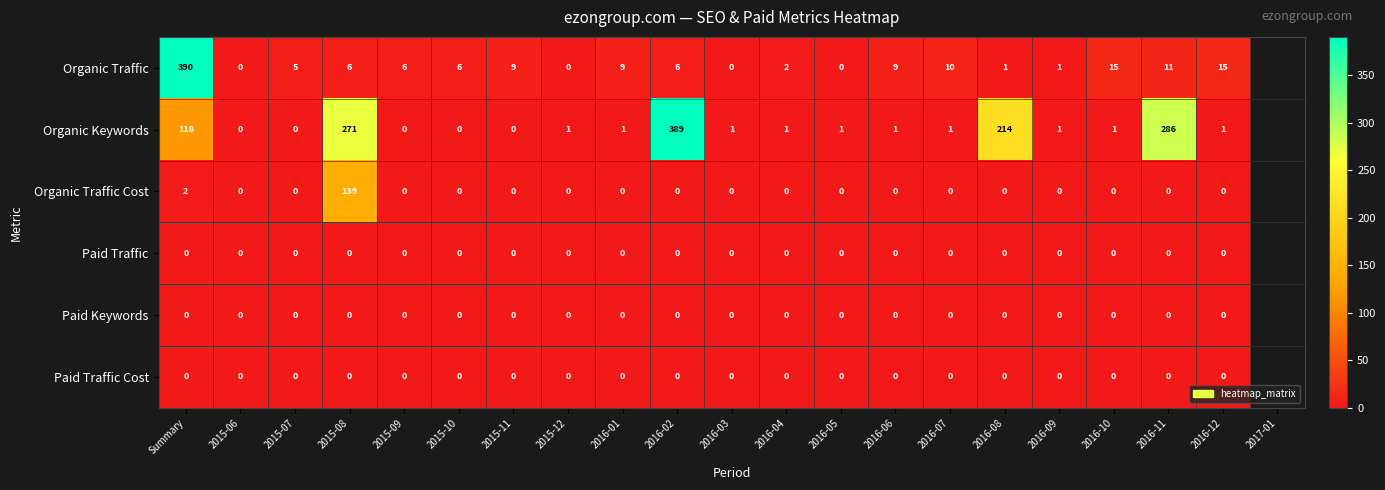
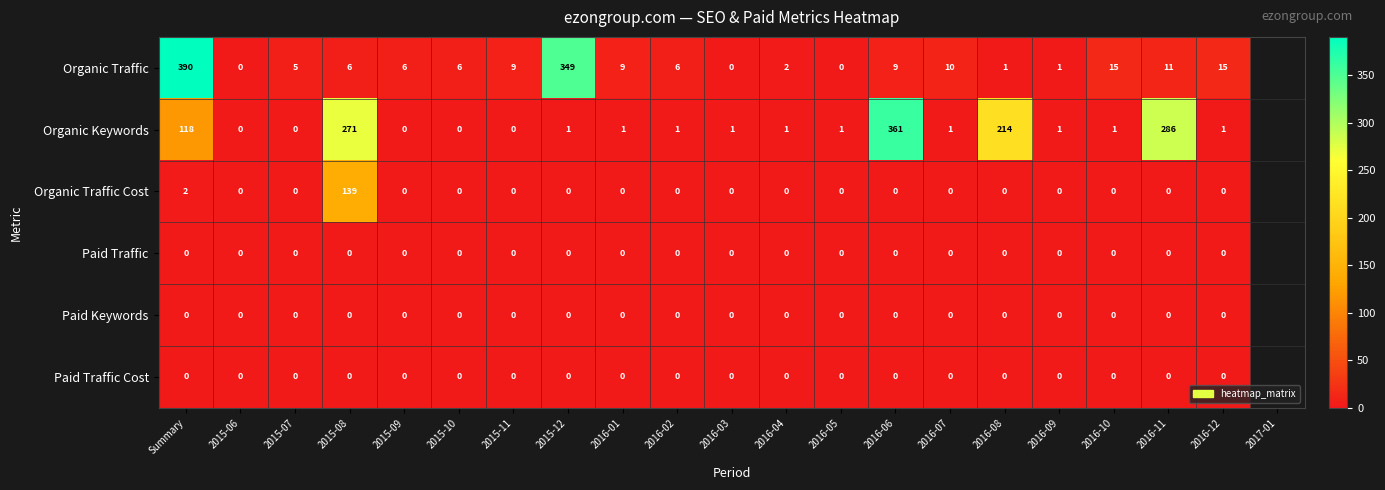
  {
    "Organic Traffic": {
      "Summary": 390,
      "2015-06": 0,
      "2015-07": 5,
      "2015-08": 6,
      "2015-09": 6,
      "2015-10": 6,
      "2015-11": 9,
-     "2015-12": 0,
+     "2015-12": 349,
      "2016-01": 9,
      "2016-02": 6,
      "2016-03": 0,
      "2016-04": 2,
      "2016-05": 0,
      "2016-06": 9,
      "2016-07": 10,
      "2016-08": 1,
      "2016-09": 1,
      "2016-10": 15,
      "2016-11": 11,
      "2016-12": 15
    },
    "Organic Keywords": {
      "Summary": 118,
      "2015-06": 0,
      "2015-07": 0,
      "2015-08": 271,
      "2015-09": 0,
      "2015-10": 0,
      "2015-11": 0,
      "2015-12": 1,
      "2016-01": 1,
-     "2016-02": 389,
+     "2016-02": 1,
      "2016-03": 1,
      "2016-04": 1,
      "2016-05": 1,
-     "2016-06": 1,
+     "2016-06": 361,
      "2016-07": 1,
      "2016-08": 214,
      "2016-09": 1,
      "2016-10": 1,
      "2016-11": 286,
      "2016-12": 1
    },
    "Organic Traffic Cost": {
      "Summary": 2,
      "2015-06": 0,
      "2015-07": 0,
      "2015-08": 139,
      "2015-09": 0,
      "2015-10": 0,
      "2015-11": 0,
      "2015-12": 0,
      "2016-01": 0,
      "2016-02": 0,
      "2016-03": 0,
      "2016-04": 0,
      "2016-05": 0,
      "2016-06": 0,
      "2016-07": 0,
      "2016-08": 0,
      "2016-09": 0,
      "2016-10": 0,
      "2016-11": 0,
      "2016-12": 0
    },
    "Paid Traffic": {
      "Summary": 0,
      "2015-06": 0,
      "2015-07": 0,
      "2015-08": 0,
      "2015-09": 0,
      "2015-10": 0,
      "2015-11": 0,
      "2015-12": 0,
      "2016-01": 0,
      "2016-02": 0,
      "2016-03": 0,
      "2016-04": 0,
      "2016-05": 0,
      "2016-06": 0,
      "2016-07": 0,
      "2016-08": 0,
      "2016-09": 0,
      "2016-10": 0,
      "2016-11": 0,
      "2016-12": 0
    },
    "Paid Keywords": {
      "Summary": 0,
      "2015-06": 0,
      "2015-07": 0,
      "2015-08": 0,
      "2015-09": 0,
      "2015-10": 0,
      "2015-11": 0,
      "2015-12": 0,
      "2016-01": 0,
      "2016-02": 0,
      "2016-03": 0,
      "2016-04": 0,
      "2016-05": 0,
      "2016-06": 0,
      "2016-07": 0,
      "2016-08": 0,
      "2016-09": 0,
      "2016-10": 0,
      "2016-11": 0,
      "2016-12": 0
    },
    "Paid Traffic Cost": {
      "Summary": 0,
      "2015-06": 0,
      "2015-07": 0,
      "2015-08": 0,
      "2015-09": 0,
      "2015-10": 0,
      "2015-11": 0,
      "2015-12": 0,
      "2016-01": 0,
      "2016-02": 0,
      "2016-03": 0,
      "2016-04": 0,
      "2016-05": 0,
      "2016-06": 0,
      "2016-07": 0,
      "2016-08": 0,
      "2016-09": 0,
      "2016-10": 0,
      "2016-11": 0,
      "2016-12": 0
    }
  }
